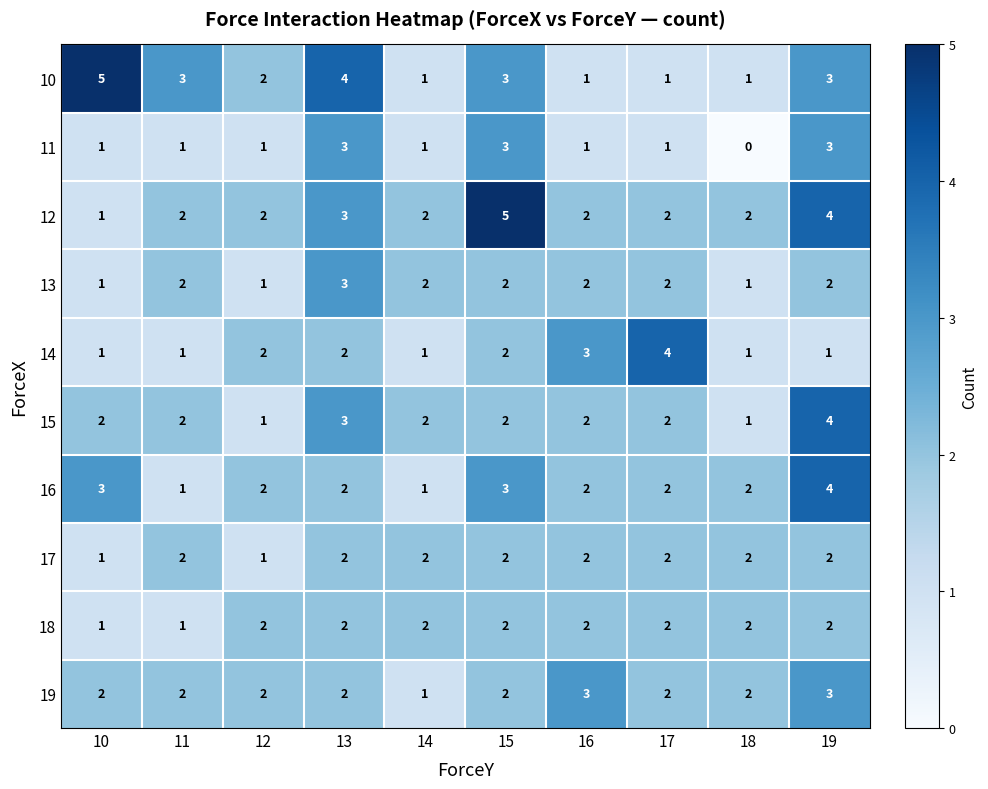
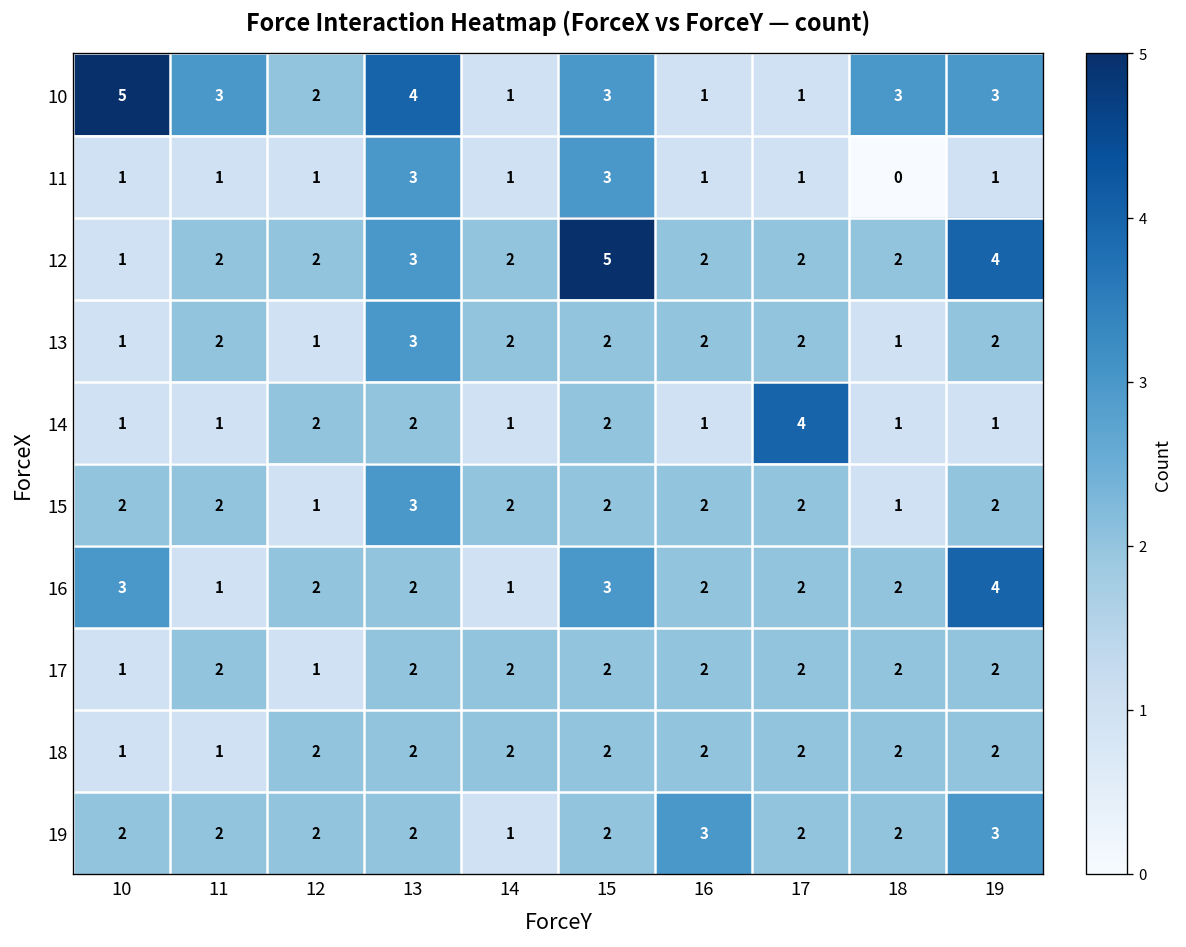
  {
    "10": {
      "10": 5,
      "11": 3,
      "12": 2,
      "13": 4,
      "14": 1,
      "15": 3,
      "16": 1,
      "17": 1,
-     "18": 1,
+     "18": 3,
      "19": 3
    },
    "11": {
      "10": 1,
      "11": 1,
      "12": 1,
      "13": 3,
      "14": 1,
      "15": 3,
      "16": 1,
      "17": 1,
      "18": 0,
-     "19": 3
+     "19": 1
    },
    "12": {
      "10": 1,
      "11": 2,
      "12": 2,
      "13": 3,
      "14": 2,
      "15": 5,
      "16": 2,
      "17": 2,
      "18": 2,
      "19": 4
    },
    "13": {
      "10": 1,
      "11": 2,
      "12": 1,
      "13": 3,
      "14": 2,
      "15": 2,
      "16": 2,
      "17": 2,
      "18": 1,
      "19": 2
    },
    "14": {
      "10": 1,
      "11": 1,
      "12": 2,
      "13": 2,
      "14": 1,
      "15": 2,
-     "16": 3,
+     "16": 1,
      "17": 4,
      "18": 1,
      "19": 1
    },
    "15": {
      "10": 2,
      "11": 2,
      "12": 1,
      "13": 3,
      "14": 2,
      "15": 2,
      "16": 2,
      "17": 2,
      "18": 1,
-     "19": 4
+     "19": 2
    },
    "16": {
      "10": 3,
      "11": 1,
      "12": 2,
      "13": 2,
      "14": 1,
      "15": 3,
      "16": 2,
      "17": 2,
      "18": 2,
      "19": 4
    },
    "17": {
      "10": 1,
      "11": 2,
      "12": 1,
      "13": 2,
      "14": 2,
      "15": 2,
      "16": 2,
      "17": 2,
      "18": 2,
      "19": 2
    },
    "18": {
      "10": 1,
      "11": 1,
      "12": 2,
      "13": 2,
      "14": 2,
      "15": 2,
      "16": 2,
      "17": 2,
      "18": 2,
      "19": 2
    },
    "19": {
      "10": 2,
      "11": 2,
      "12": 2,
      "13": 2,
      "14": 1,
      "15": 2,
      "16": 3,
      "17": 2,
      "18": 2,
      "19": 3
    }
  }
